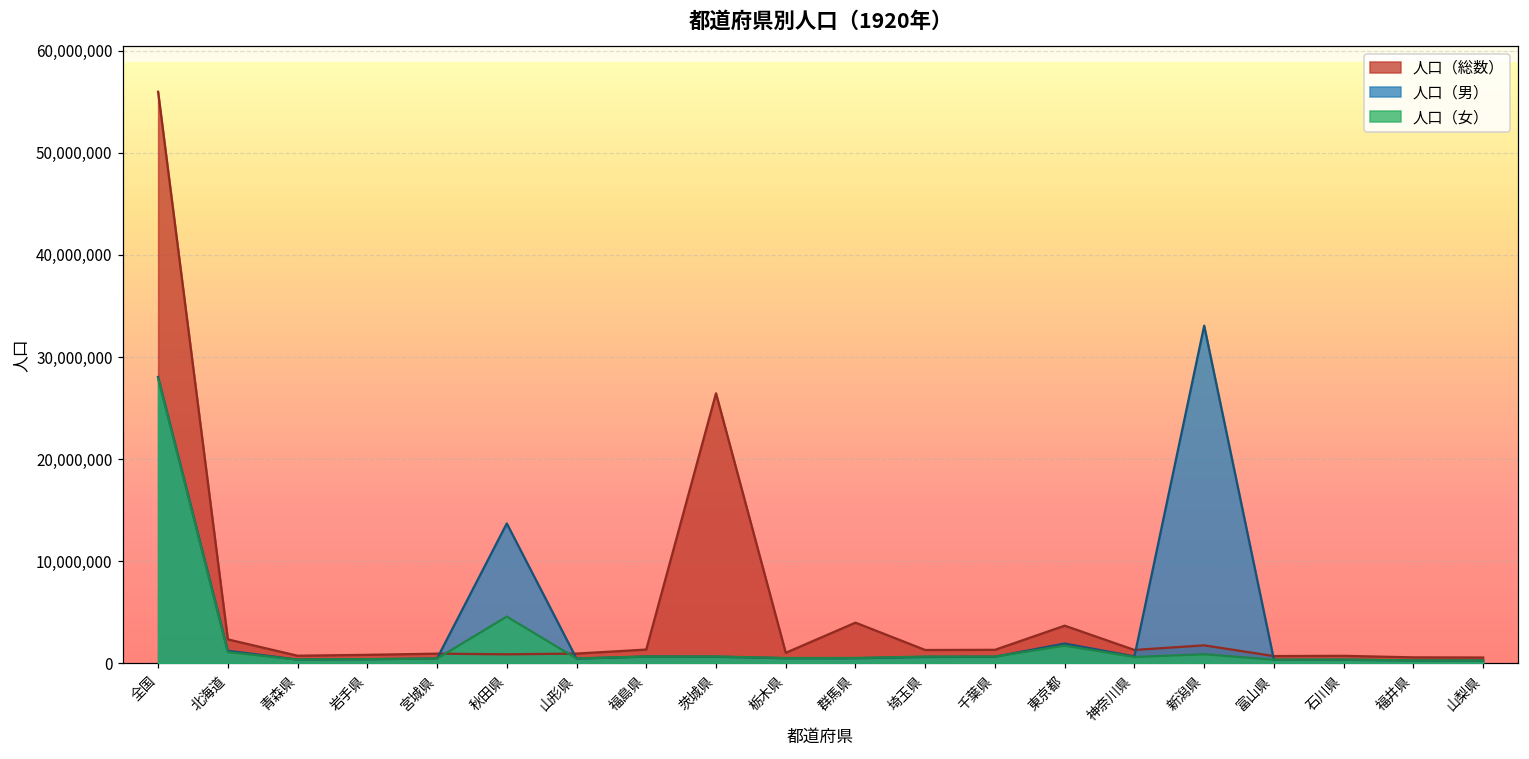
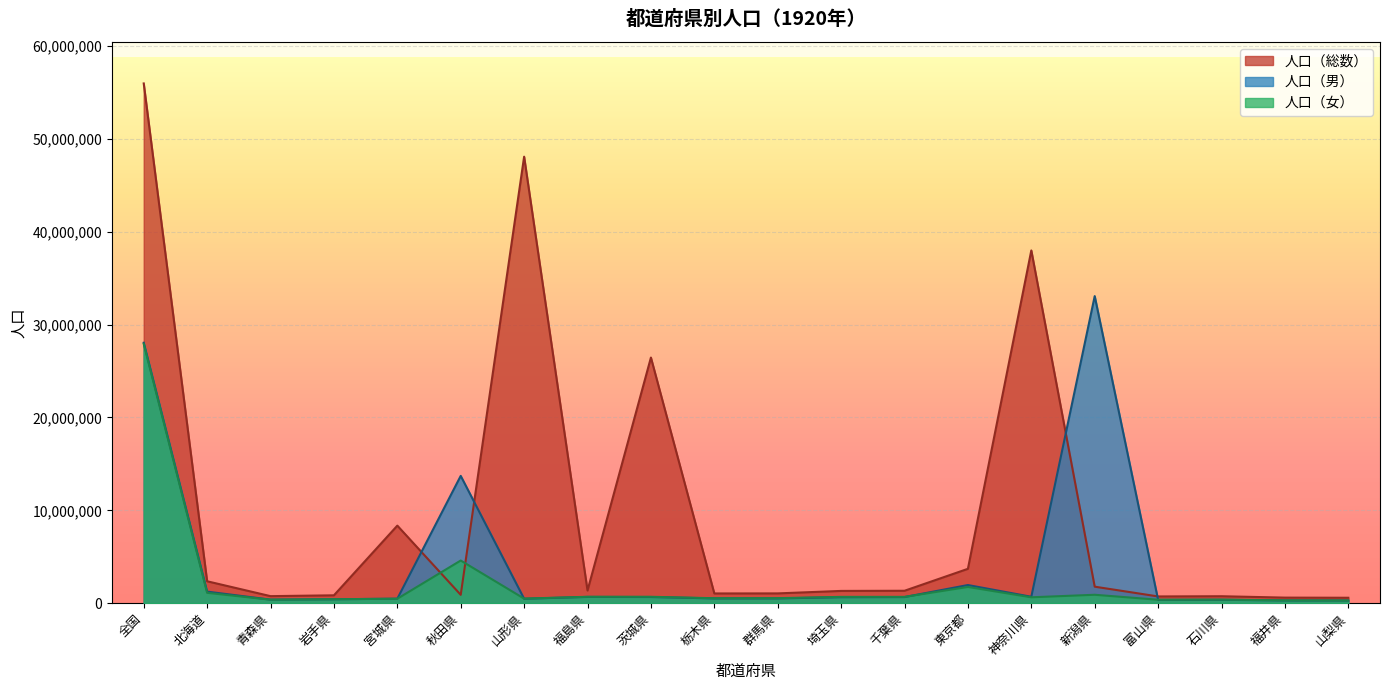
  {
    "人口（総数）": {
      "全国": "56,000,000",
      "北海道": "2,000,000",
      "青森県": "1,000,000",
      "岩手県": "1,000,000",
-     "宮城県": "1,000,000",
+     "宮城県": "8,000,000",
      "秋田県": "1,000,000",
-     "山形県": "1,000,000",
+     "山形県": "48,000,000",
      "福島県": "1,000,000",
      "茨城県": "26,000,000",
      "栃木県": "1,000,000",
-     "群馬県": "4,000,000",
+     "群馬県": "1,000,000",
      "埼玉県": "1,000,000",
      "千葉県": "1,000,000",
      "東京都": "4,000,000",
-     "神奈川県": "1,000,000",
+     "神奈川県": "38,000,000",
      "新潟県": "2,000,000",
      "富山県": "1,000,000",
      "石川県": "1,000,000",
      "福井県": "1,000,000",
      "山梨県": "1,000,000"
    },
    "人口（男）": {
      "秋田県": "14,000,000",
      "新潟県": "33,000,000"
    },
    "人口（女）": {
      "秋田県": "5,000,000",
      "新潟県": "1,000,000"
    }
  }
